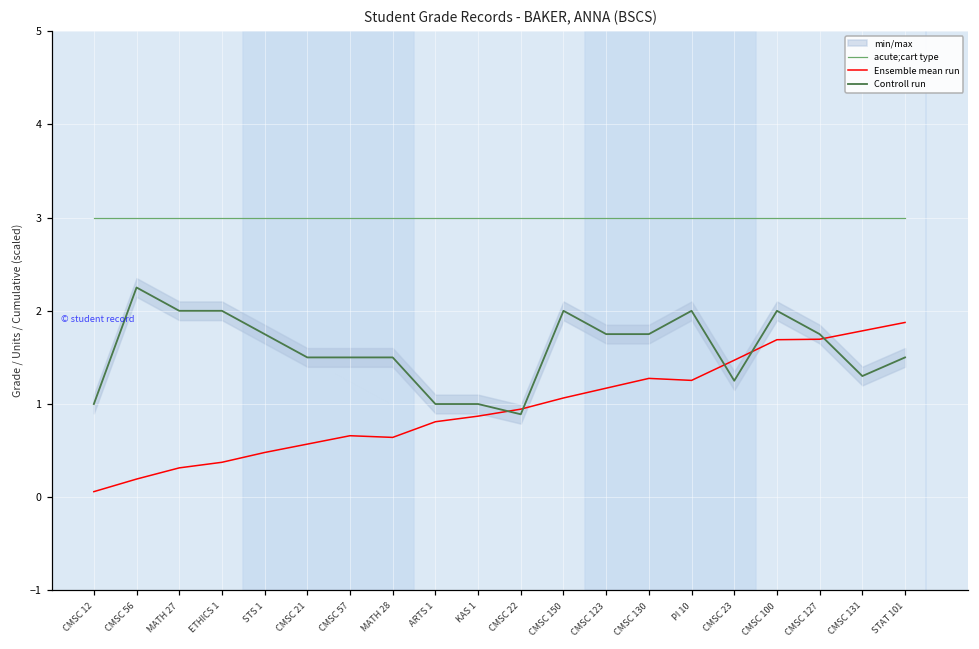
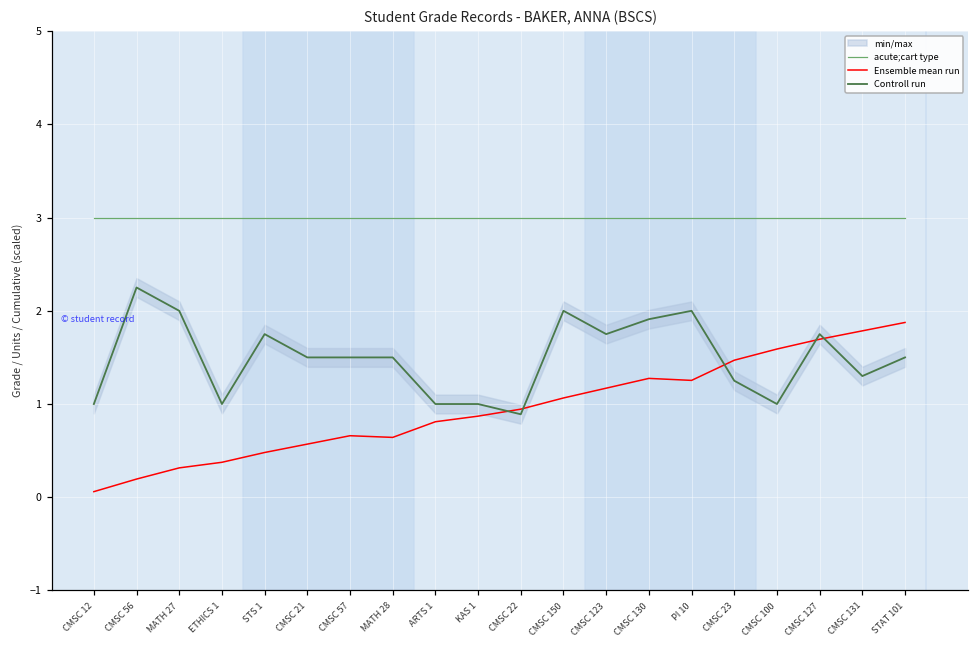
  {
    "acute;cart type": {
      "CMSC 12": 3.0,
      "CMSC 56": 3.0,
      "MATH 27": 3.0,
      "ETHICS 1": 3.0,
      "STS 1": 3.0,
      "CMSC 21": 3.0,
      "CMSC 57": 3.0,
      "MATH 28": 3.0,
      "ARTS 1": 3.0,
      "KAS 1": 3.0,
      "CMSC 22": 3.0,
      "CMSC 150": 3.0,
      "CMSC 123": 3.0,
      "CMSC 130": 3.0,
      "PI 10": 3.0,
      "CMSC 23": 3.0,
      "CMSC 100": 3.0,
      "CMSC 127": 3.0,
      "CMSC 131": 3.0,
      "STAT 101": 3.0
    },
    "Ensemble mean run": {
      "CMSC 12": 0.1,
      "CMSC 56": 0.2,
      "MATH 27": 0.3,
      "ETHICS 1": 0.4,
      "STS 1": 0.5,
      "CMSC 21": 0.6,
      "CMSC 57": 0.7,
      "MATH 28": 0.6,
      "ARTS 1": 0.8,
      "KAS 1": 0.9,
      "CMSC 22": 0.9,
      "CMSC 150": 1.1,
      "CMSC 123": 1.2,
      "CMSC 130": 1.3,
      "PI 10": 1.3,
      "CMSC 23": 1.5,
-     "CMSC 100": 1.7,
+     "CMSC 100": 1.6,
      "CMSC 127": 1.7,
      "CMSC 131": 1.8,
      "STAT 101": 1.9
    },
    "Controll run": {
      "CMSC 12": 1.0,
      "CMSC 56": 2.3,
      "MATH 27": 2.0,
-     "ETHICS 1": 2,
+     "ETHICS 1": 1,
      "STS 1": 1.8,
      "CMSC 21": 1.5,
      "CMSC 57": 1.5,
      "MATH 28": 1.5,
      "ARTS 1": 1.0,
      "KAS 1": 1.0,
      "CMSC 22": 0.9,
      "CMSC 150": 2.0,
      "CMSC 123": 1.8,
-     "CMSC 130": 1.8,
+     "CMSC 130": 1.9,
      "PI 10": 2.0,
      "CMSC 23": 1.3,
-     "CMSC 100": 2,
+     "CMSC 100": 1,
      "CMSC 127": 1.8,
      "CMSC 131": 1.3,
      "STAT 101": 1.5
    }
  }
